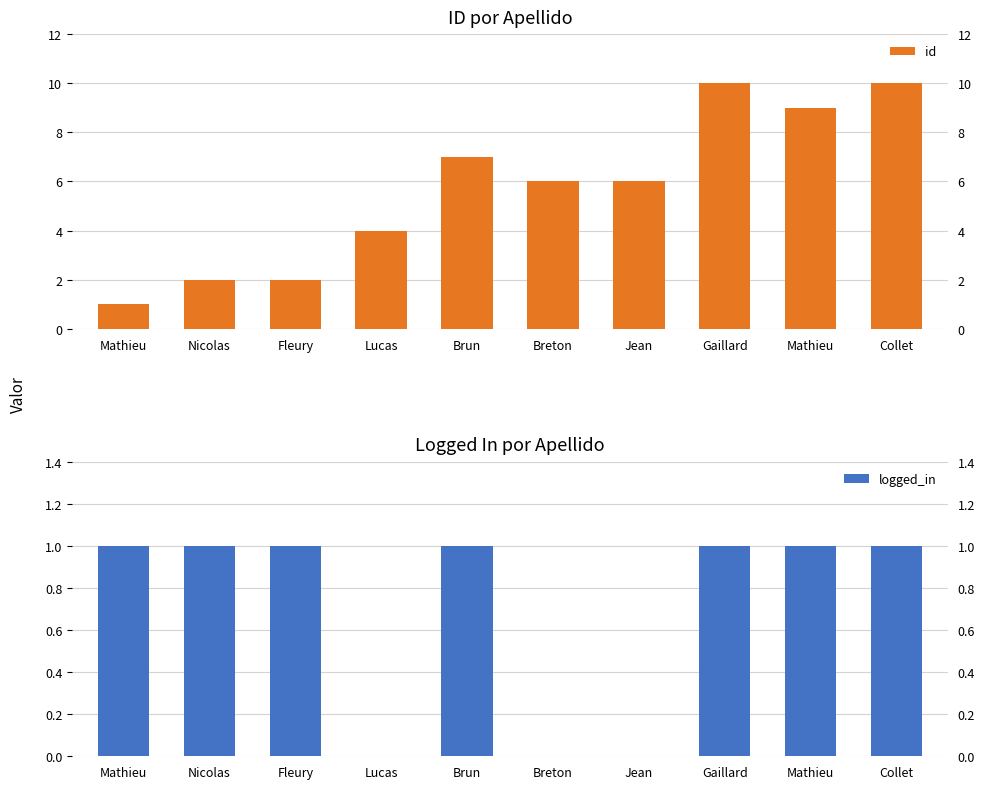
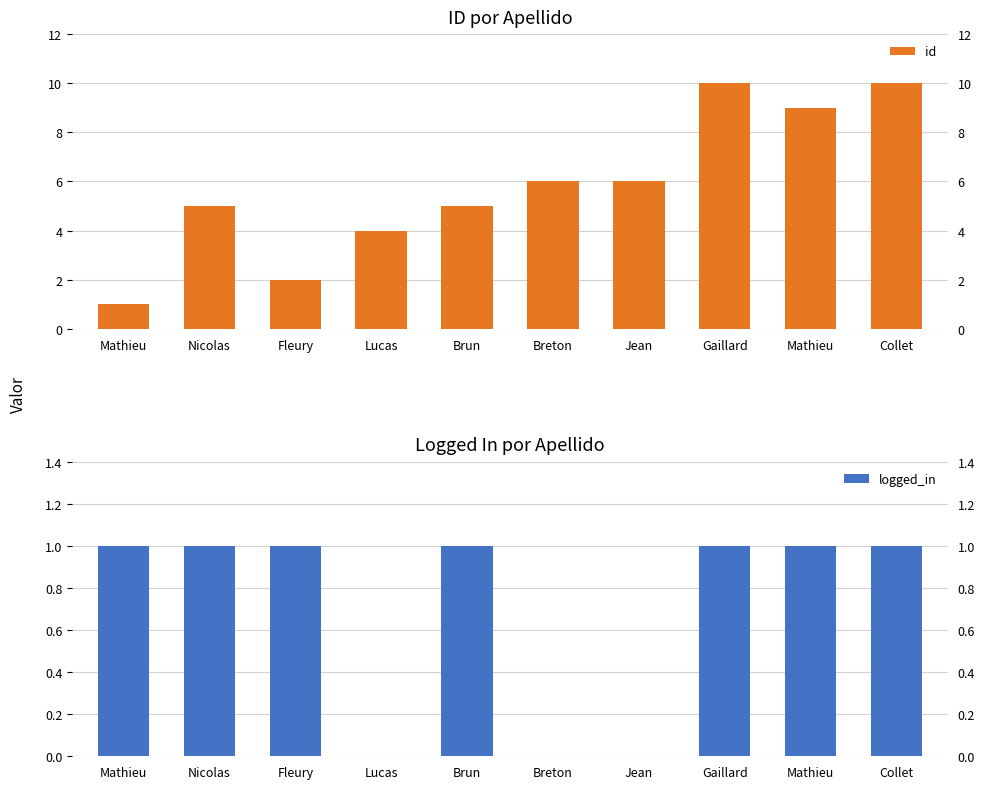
  {
    "ID por Apellido": {
-     "Nicolas": 2,
+     "Nicolas": 5,
      "Fleury": 2,
      "Lucas": 4,
-     "Brun": 7,
+     "Brun": 5,
      "Breton": 6,
      "Jean": 6,
      "Gaillard": 10,
      "Collet": 10
    },
    "Logged In por Apellido": {
      "Nicolas": 1.00,
      "Fleury": 1.00,
      "Lucas": 0.00,
      "Brun": 1.00,
      "Breton": 0.00,
      "Jean": 0.00,
      "Gaillard": 1.00,
      "Collet": 1.00
    }
  }
